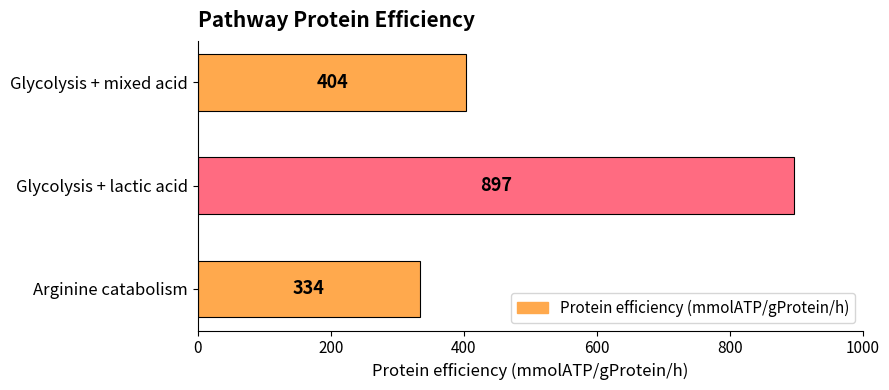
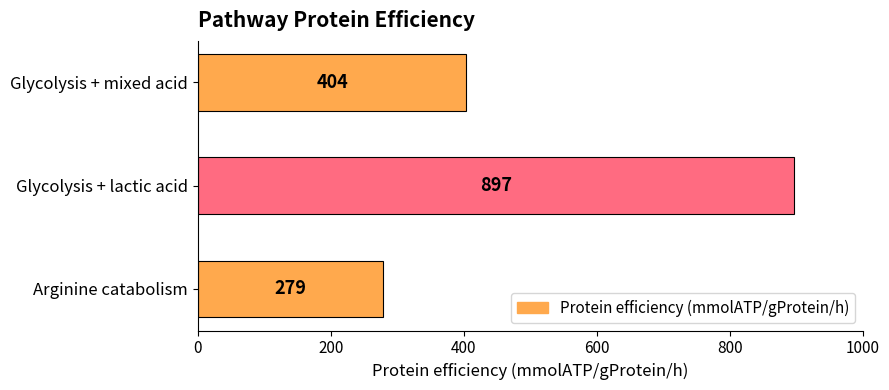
  {
    "Glycolysis + mixed acid": 404,
    "Glycolysis + lactic acid": 897,
-   "Arginine catabolism": 334
+   "Arginine catabolism": 279
  }
